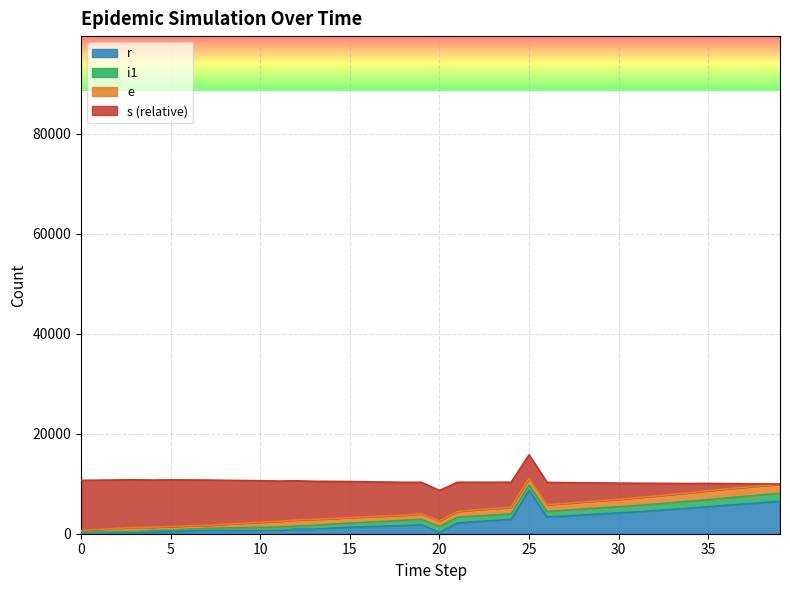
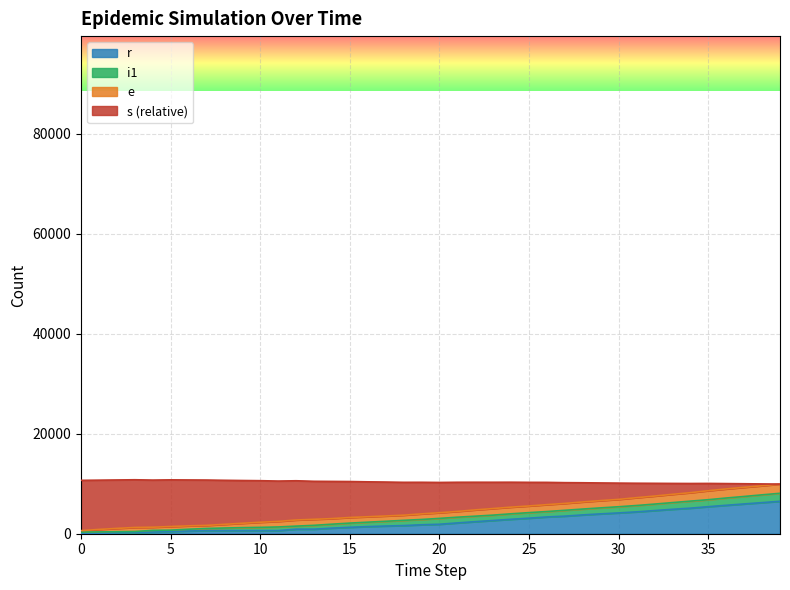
  {
    "r": {
      "10": 1000,
      "15": 1000,
-     "20": 0,
-     "25": 9000,
+     "20": 2000,
+     "25": 3000,
      "30": 4000,
      "35": 5000
    },
    "i1": {
      "10": 1000,
      "15": 1000,
      "20": 1000,
      "25": 1000,
      "30": 1000,
      "35": 1000
    },
    "e": {
      "5": 1000,
      "10": 1000,
      "15": 1000,
      "20": 1000,
      "25": 1000,
      "30": 1000,
      "35": 2000
    },
    "s (relative)": {
      "0": 10000,
      "5": 9000,
      "10": 8000,
      "15": 7000,
      "20": 6000,
      "25": 5000,
      "30": 3000,
      "35": 1000
    }
  }
